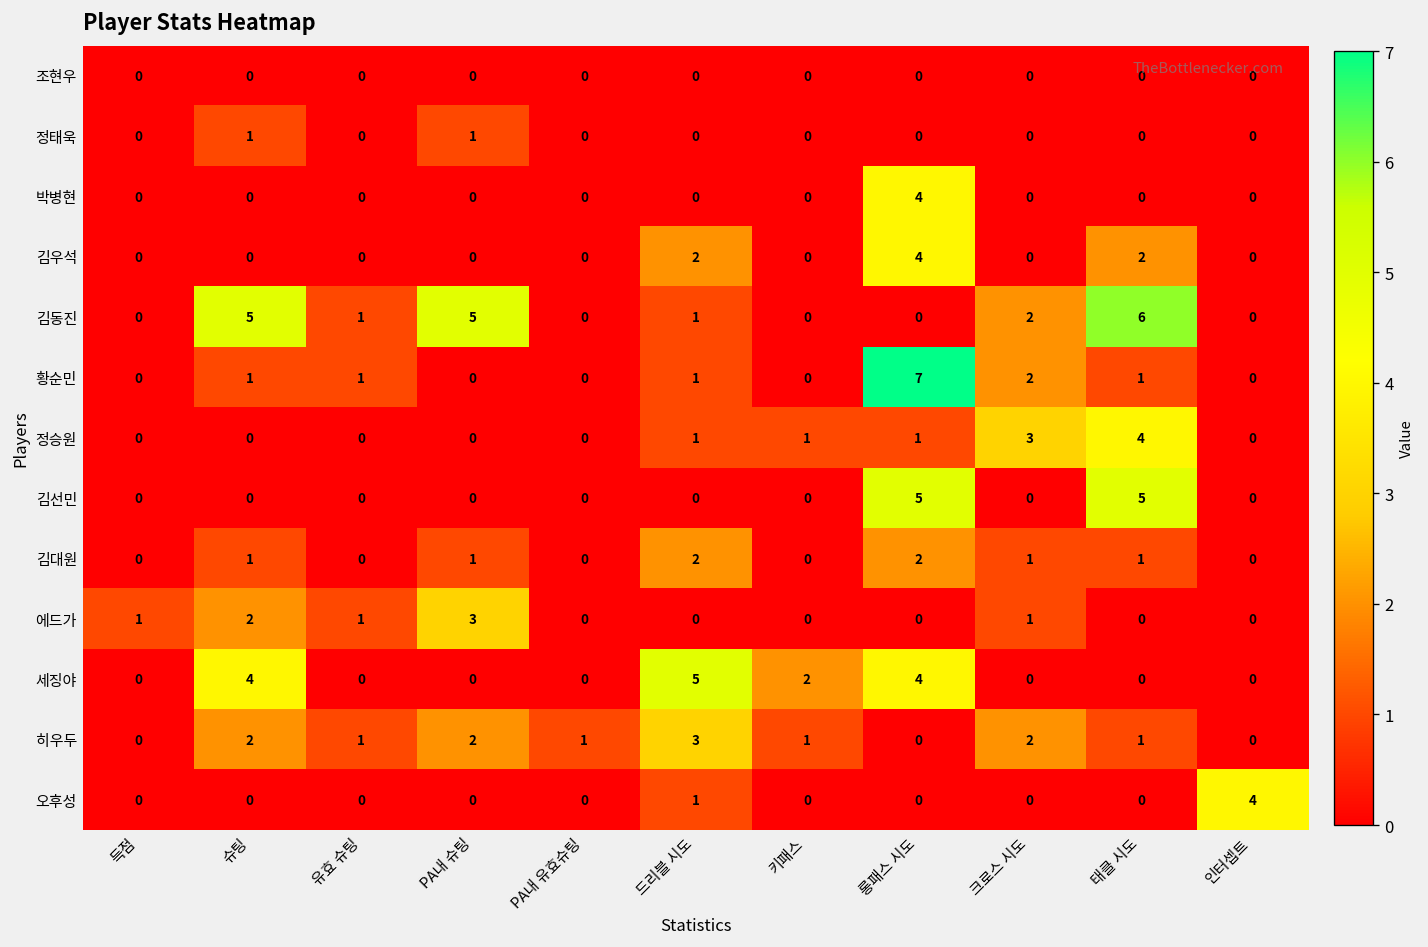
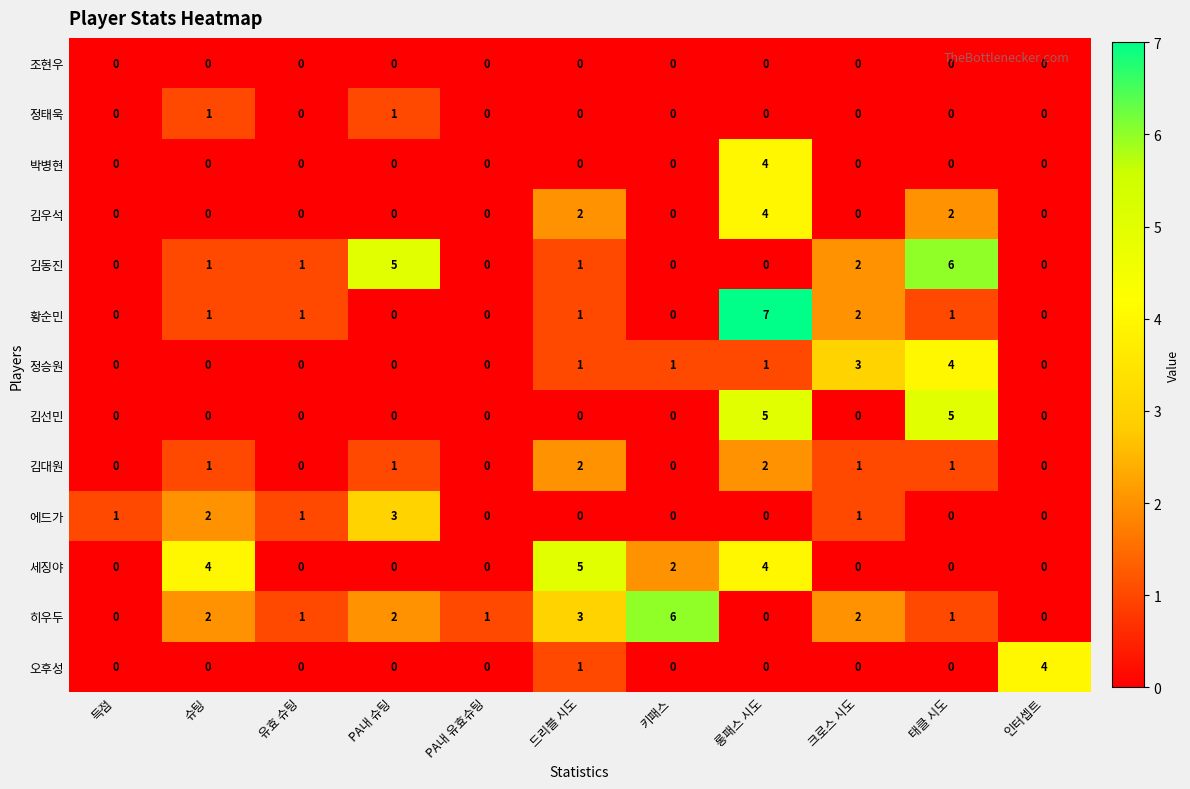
  {
    "조현우": {
      "득점": 0,
      "슈팅": 0,
      "유효 슈팅": 0,
      "PA내 슈팅": 0,
      "PA내 유효슈팅": 0,
      "드리블 시도": 0,
      "키패스": 0,
      "롱패스 시도": 0,
      "크로스 시도": 0
    },
    "정태욱": {
      "득점": 0,
      "슈팅": 1,
      "유효 슈팅": 0,
      "PA내 슈팅": 1,
      "PA내 유효슈팅": 0,
      "드리블 시도": 0,
      "키패스": 0,
      "롱패스 시도": 0,
      "크로스 시도": 0,
      "태클 시도": 0,
      "인터셉트": 0
    },
    "박병현": {
      "득점": 0,
      "슈팅": 0,
      "유효 슈팅": 0,
      "PA내 슈팅": 0,
      "PA내 유효슈팅": 0,
      "드리블 시도": 0,
      "키패스": 0,
      "롱패스 시도": 4,
      "크로스 시도": 0,
      "태클 시도": 0,
      "인터셉트": 0
    },
    "김우석": {
      "득점": 0,
      "슈팅": 0,
      "유효 슈팅": 0,
      "PA내 슈팅": 0,
      "PA내 유효슈팅": 0,
      "드리블 시도": 2,
      "키패스": 0,
      "롱패스 시도": 4,
      "크로스 시도": 0,
      "태클 시도": 2,
      "인터셉트": 0
    },
    "김동진": {
      "득점": 0,
-     "슈팅": 5,
+     "슈팅": 1,
      "유효 슈팅": 1,
      "PA내 슈팅": 5,
      "PA내 유효슈팅": 0,
      "드리블 시도": 1,
      "키패스": 0,
      "롱패스 시도": 0,
      "크로스 시도": 2,
      "태클 시도": 6,
      "인터셉트": 0
    },
    "황순민": {
      "득점": 0,
      "슈팅": 1,
      "유효 슈팅": 1,
      "PA내 슈팅": 0,
      "PA내 유효슈팅": 0,
      "드리블 시도": 1,
      "키패스": 0,
      "롱패스 시도": 7,
      "크로스 시도": 2,
      "태클 시도": 1,
      "인터셉트": 0
    },
    "정승원": {
      "득점": 0,
      "슈팅": 0,
      "유효 슈팅": 0,
      "PA내 슈팅": 0,
      "PA내 유효슈팅": 0,
      "드리블 시도": 1,
      "키패스": 1,
      "롱패스 시도": 1,
      "크로스 시도": 3,
      "태클 시도": 4,
      "인터셉트": 0
    },
    "김선민": {
      "득점": 0,
      "슈팅": 0,
      "유효 슈팅": 0,
      "PA내 슈팅": 0,
      "PA내 유효슈팅": 0,
      "드리블 시도": 0,
      "키패스": 0,
      "롱패스 시도": 5,
      "크로스 시도": 0,
      "태클 시도": 5,
      "인터셉트": 0
    },
    "김대원": {
      "득점": 0,
      "슈팅": 1,
      "유효 슈팅": 0,
      "PA내 슈팅": 1,
      "PA내 유효슈팅": 0,
      "드리블 시도": 2,
      "키패스": 0,
      "롱패스 시도": 2,
      "크로스 시도": 1,
      "태클 시도": 1,
      "인터셉트": 0
    },
    "에드가": {
      "득점": 1,
      "슈팅": 2,
      "유효 슈팅": 1,
      "PA내 슈팅": 3,
      "PA내 유효슈팅": 0,
      "드리블 시도": 0,
      "키패스": 0,
      "롱패스 시도": 0,
      "크로스 시도": 1,
      "태클 시도": 0,
      "인터셉트": 0
    },
    "세징야": {
      "득점": 0,
      "슈팅": 4,
      "유효 슈팅": 0,
      "PA내 슈팅": 0,
      "PA내 유효슈팅": 0,
      "드리블 시도": 5,
      "키패스": 2,
      "롱패스 시도": 4,
      "크로스 시도": 0,
      "태클 시도": 0,
      "인터셉트": 0
    },
    "히우두": {
      "득점": 0,
      "슈팅": 2,
      "유효 슈팅": 1,
      "PA내 슈팅": 2,
      "PA내 유효슈팅": 1,
      "드리블 시도": 3,
-     "키패스": 1,
+     "키패스": 6,
      "롱패스 시도": 0,
      "크로스 시도": 2,
      "태클 시도": 1,
      "인터셉트": 0
    },
    "오후성": {
      "득점": 0,
      "슈팅": 0,
      "유효 슈팅": 0,
      "PA내 슈팅": 0,
      "PA내 유효슈팅": 0,
      "드리블 시도": 1,
      "키패스": 0,
      "롱패스 시도": 0,
      "크로스 시도": 0,
      "태클 시도": 0,
      "인터셉트": 4
    }
  }
